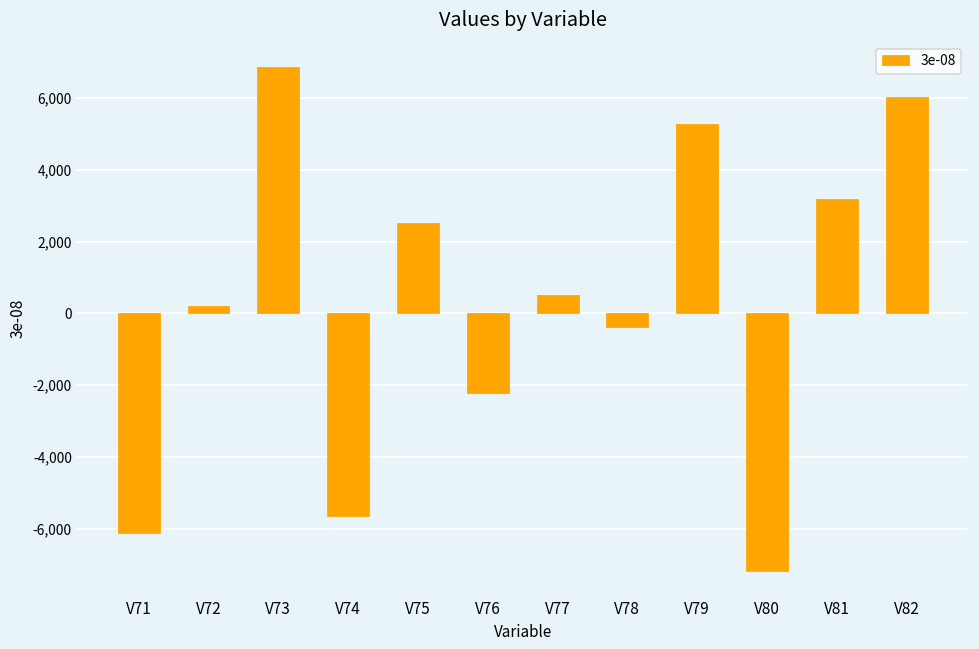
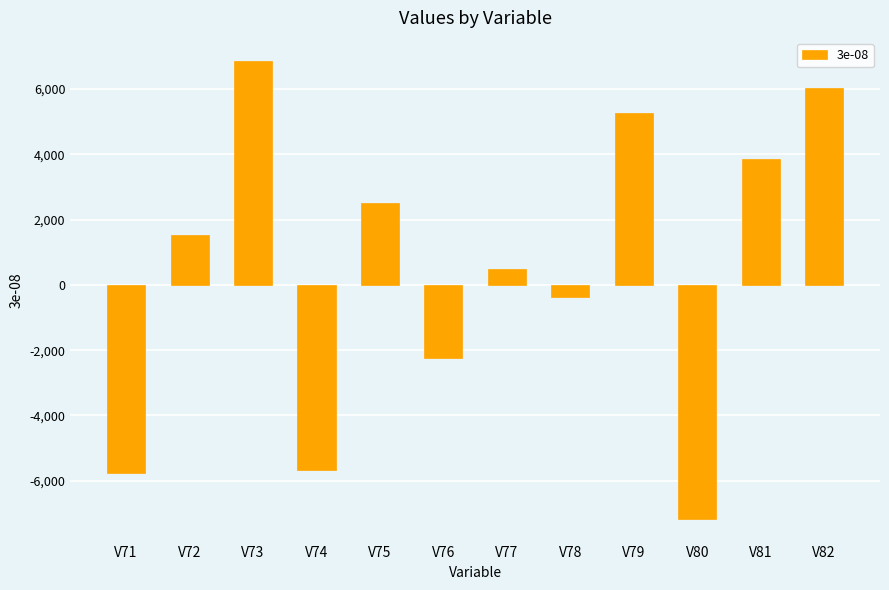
  {
-   "V71": "-6,100",
-   "V72": "200",
+   "V71": "-5,800",
+   "V72": "1,500",
    "V73": "6,900",
    "V74": "-5,700",
    "V75": "2,500",
    "V76": "-2,200",
    "V77": "500",
    "V78": "-400",
    "V79": "5,300",
    "V80": "-7,200",
-   "V81": "3,200",
+   "V81": "3,900",
    "V82": "6,000"
  }
